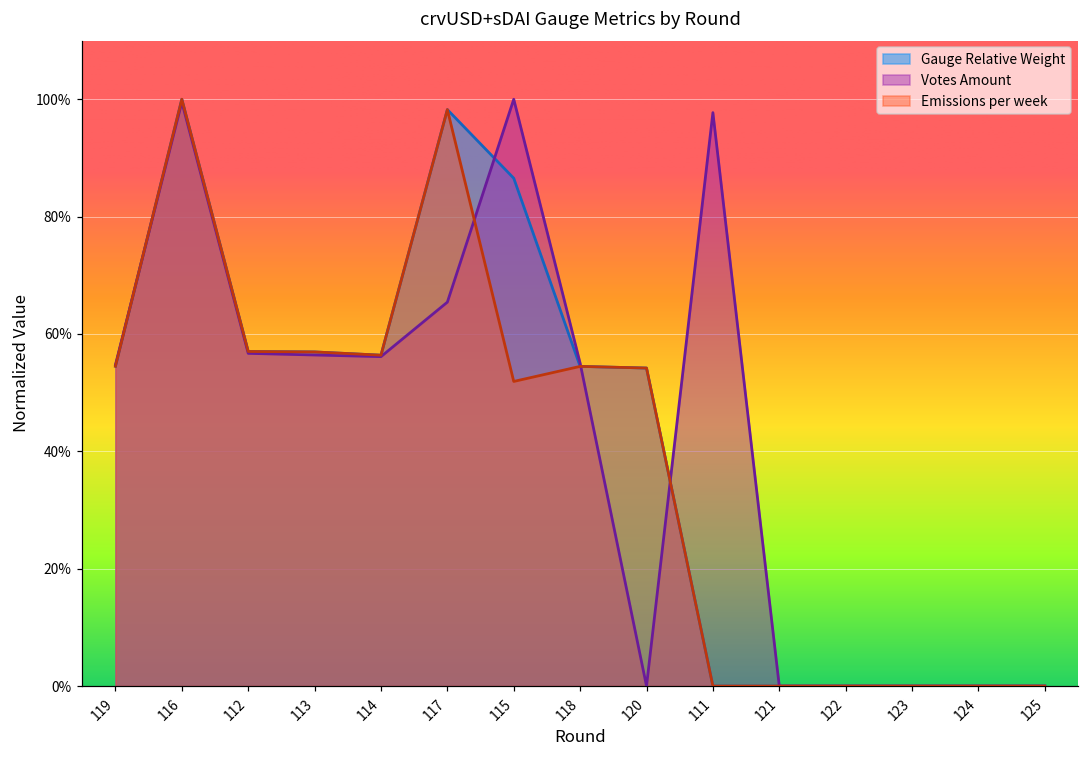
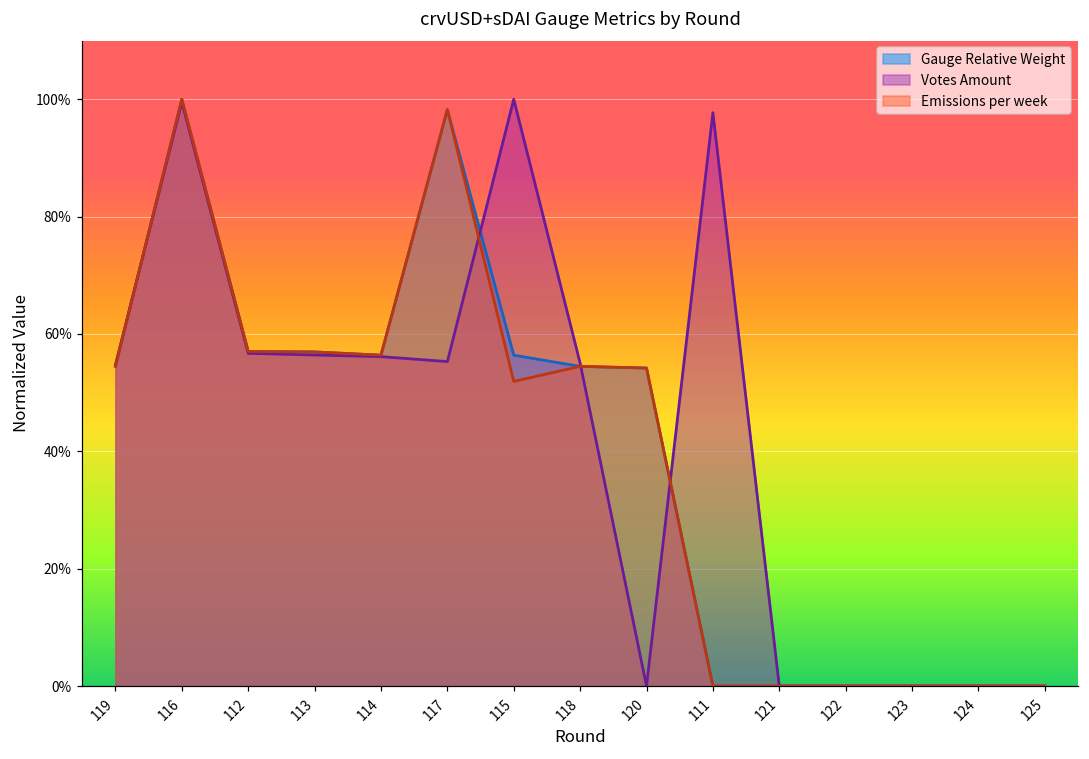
  {
    "Gauge Relative Weight": {
-     "115": "87%"
+     "115": "56%"
    },
    "Votes Amount": {
      "116": "100%",
      "113": "56%",
-     "117": "65%",
+     "117": "55%",
      "115": "100%",
      "118": "55%",
      "120": "0%",
      "111": "98%"
    },
    "Emissions per week": {
      "115": "52%"
    }
  }
